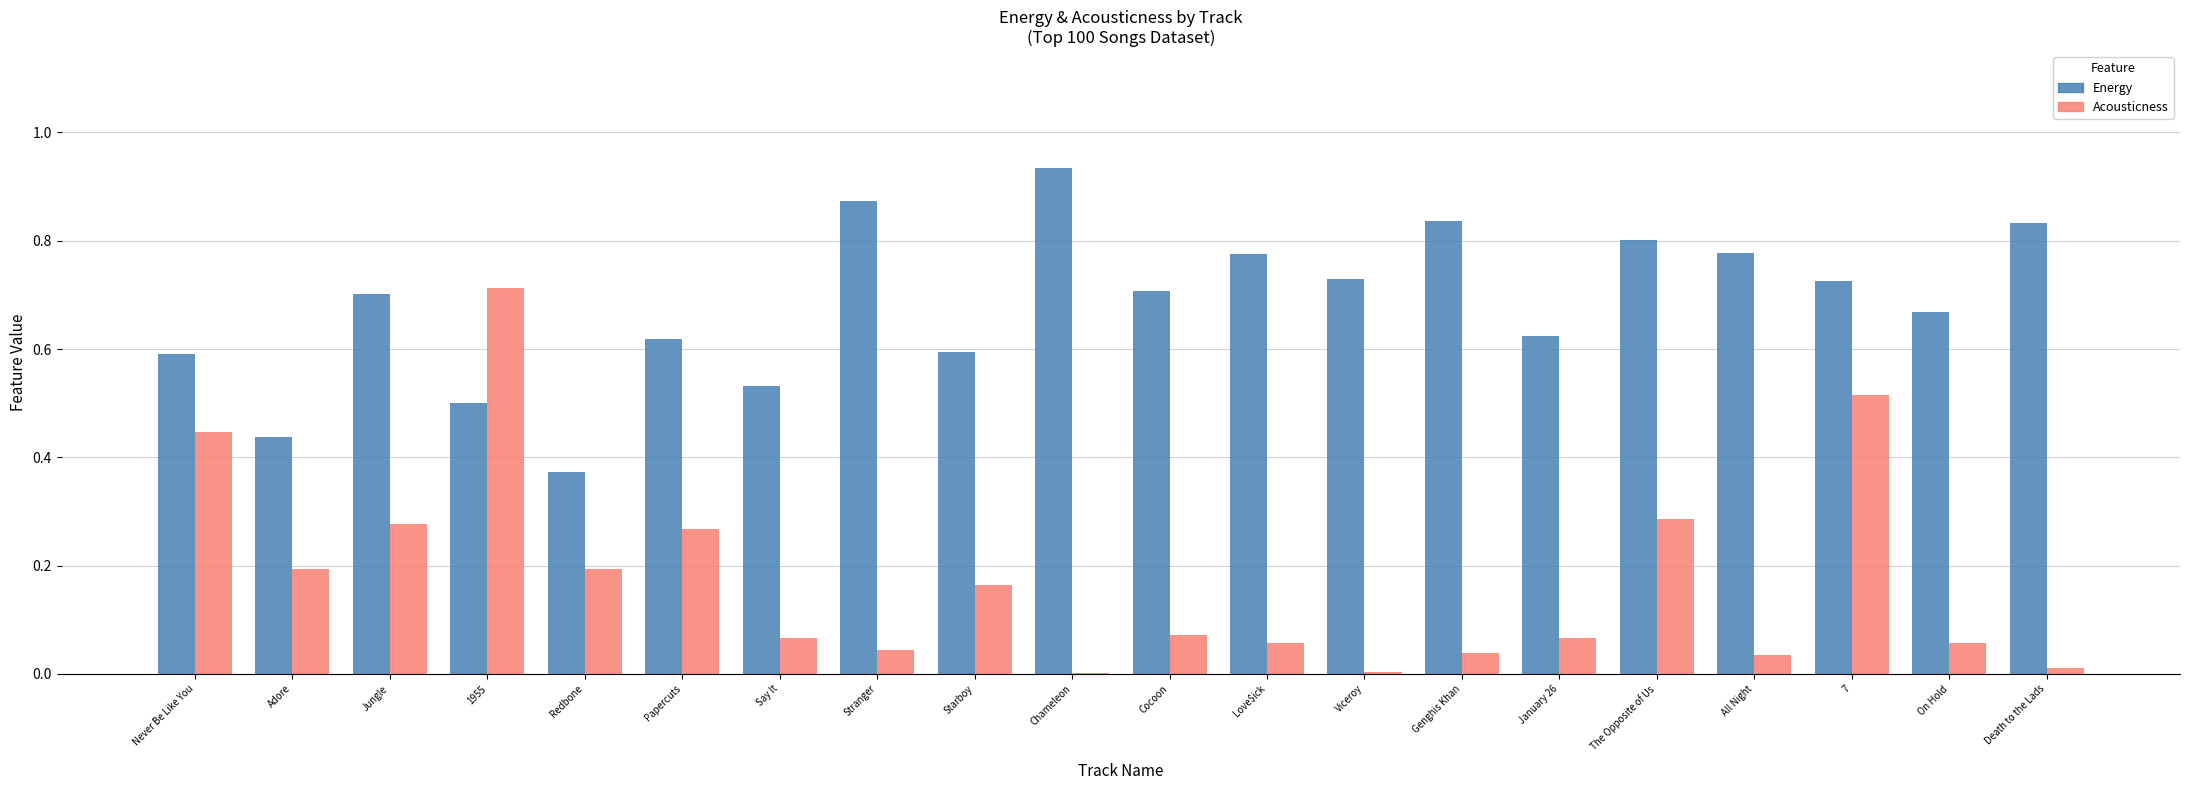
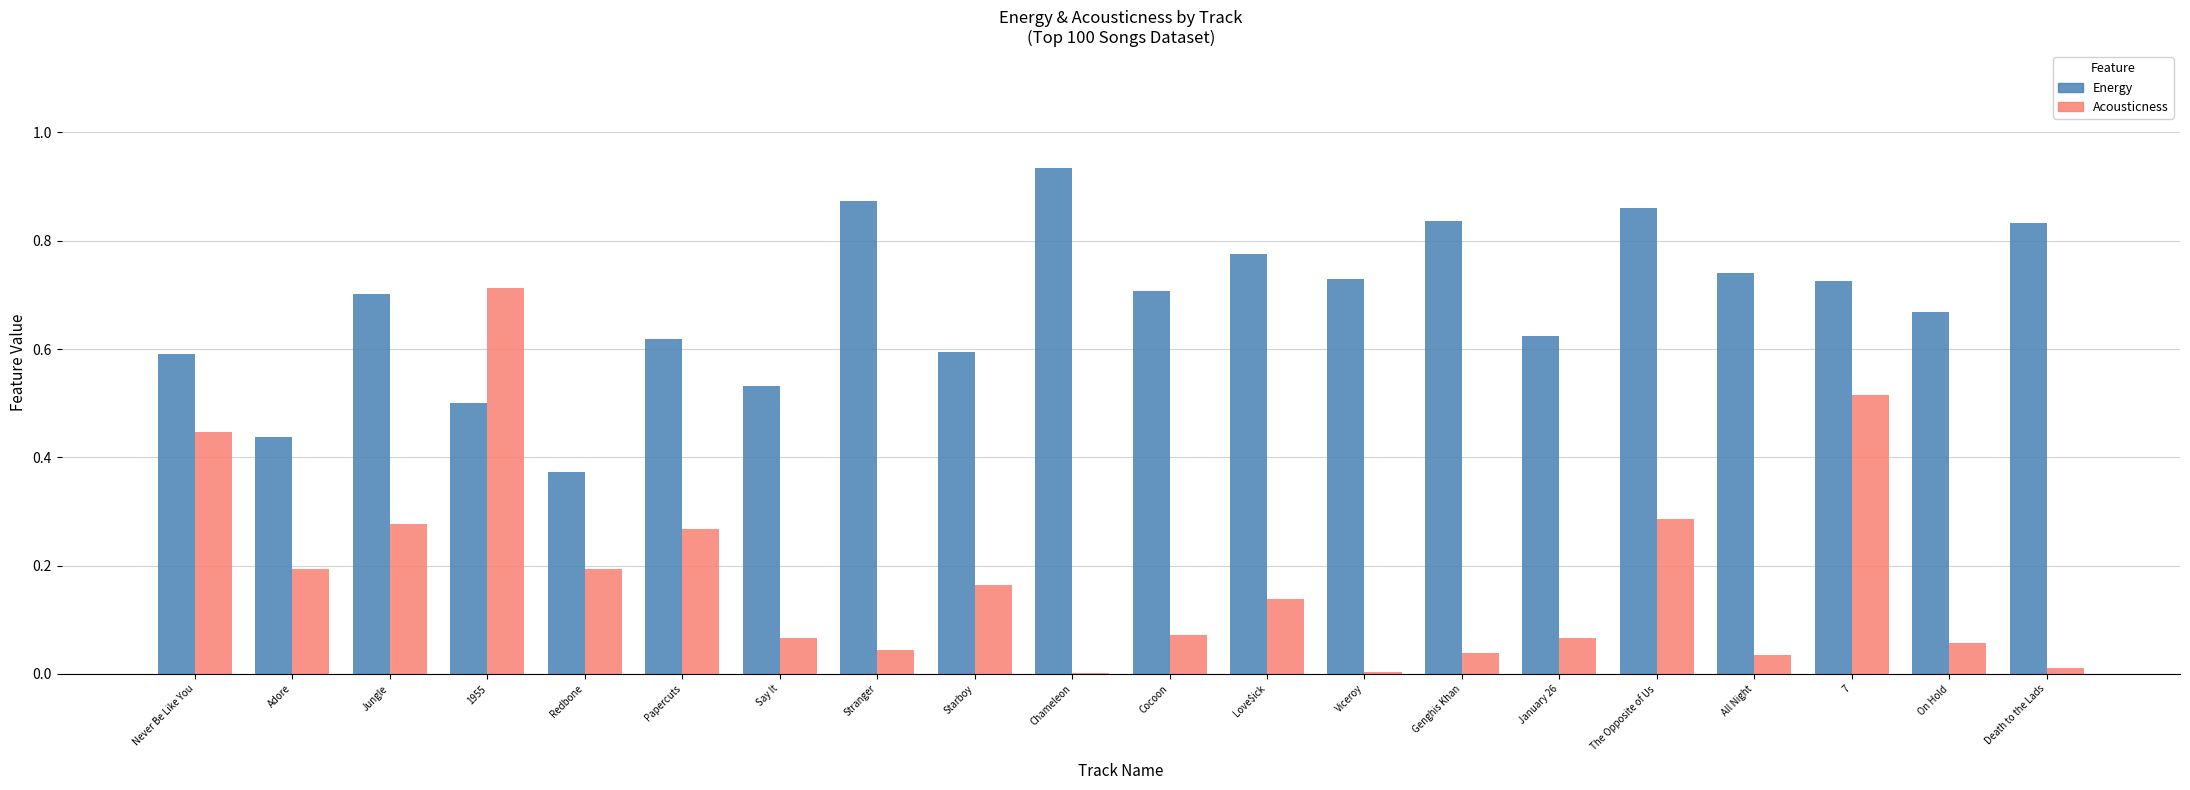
  {
    "Energy": {
      "Never Be Like You": 0.59,
      "Adore": 0.44,
      "Jungle": 0.70,
      "1955": 0.50,
      "Redbone": 0.37,
      "Papercuts": 0.62,
      "Say It": 0.53,
      "Stranger": 0.87,
      "Starboy": 0.59,
      "Chameleon": 0.93,
      "Cocoon": 0.71,
      "Love$ick": 0.78,
      "Viceroy": 0.73,
      "Genghis Khan": 0.84,
      "January 26": 0.62,
-     "The Opposite of Us": 0.80,
-     "All Night": 0.78,
+     "The Opposite of Us": 0.86,
+     "All Night": 0.74,
      "7": 0.73,
      "On Hold": 0.67,
      "Death to the Lads": 0.83
    },
    "Acousticness": {
      "Never Be Like You": 0.45,
      "Adore": 0.19,
      "Jungle": 0.28,
      "1955": 0.71,
      "Redbone": 0.19,
      "Papercuts": 0.27,
      "Say It": 0.07,
      "Stranger": 0.05,
      "Starboy": 0.17,
      "Cocoon": 0.07,
-     "Love$ick": 0.06,
+     "Love$ick": 0.14,
      "Genghis Khan": 0.04,
      "January 26": 0.07,
      "The Opposite of Us": 0.29,
      "All Night": 0.04,
      "7": 0.51,
      "On Hold": 0.06,
      "Death to the Lads": 0.01
    }
  }
